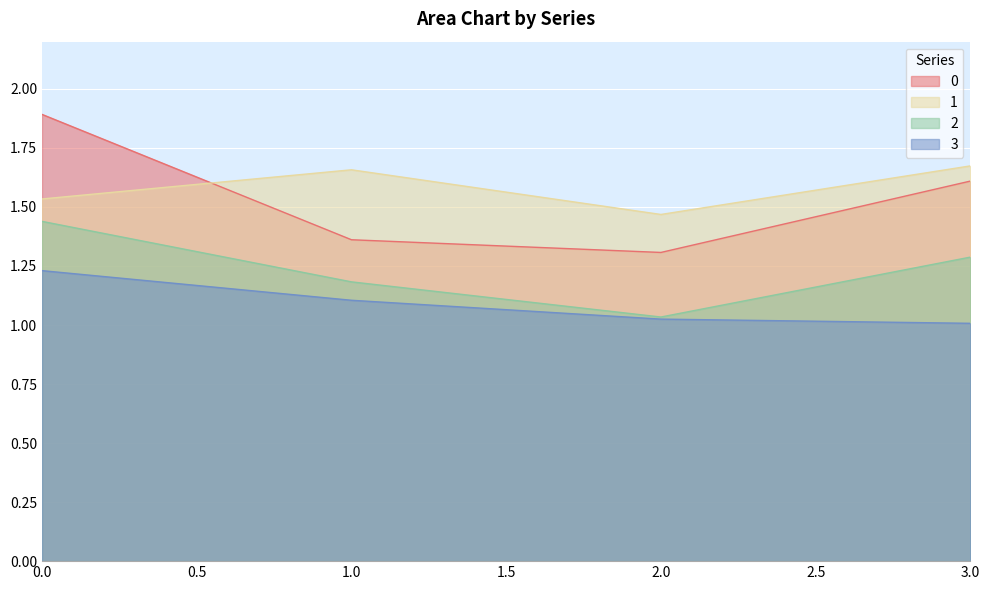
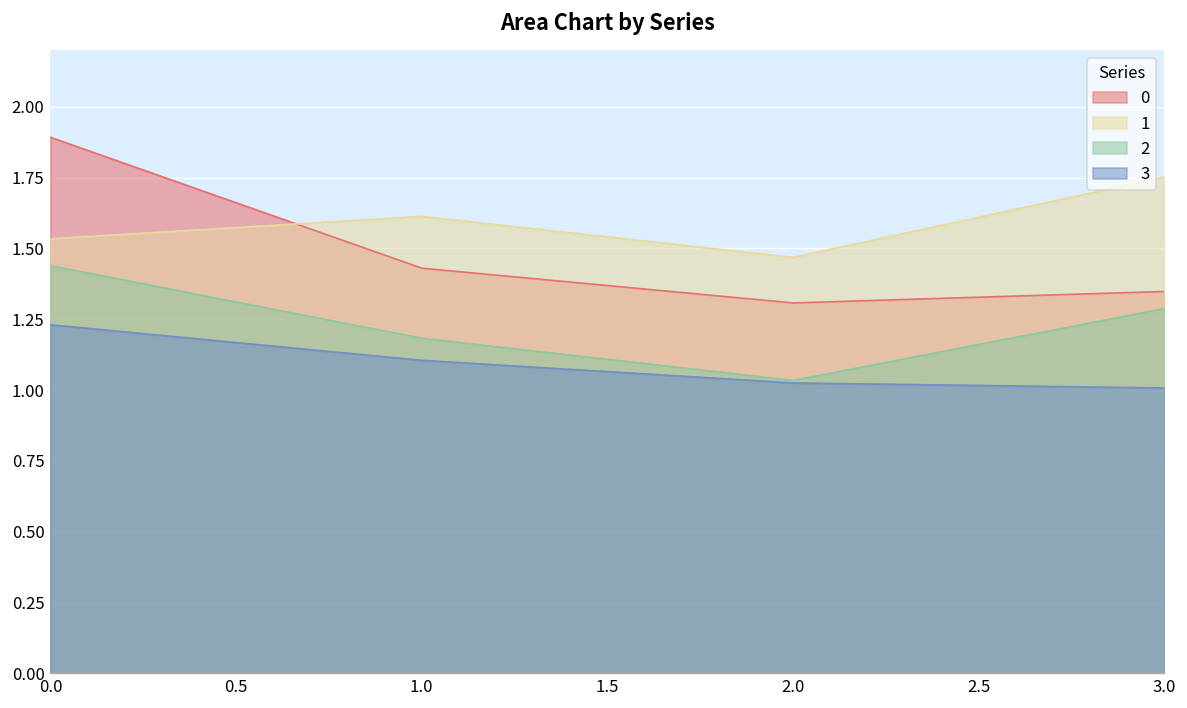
  {
    "0": {
      "0.0": 1.89,
-     "1.0": 1.36,
+     "1.0": 1.43,
      "2.0": 1.31,
-     "3.0": 1.61
+     "3.0": 1.35
    },
    "1": {
      "0.0": 1.53,
-     "1.0": 1.66,
+     "1.0": 1.61,
      "2.0": 1.47,
-     "3.0": 1.67
+     "3.0": 1.75
    },
    "2": {
      "0.0": 1.44,
      "1.0": 1.18,
      "3.0": 1.29
    },
    "3": {
      "0.0": 1.23,
      "1.0": 1.10,
      "3.0": 1.01
    }
  }
